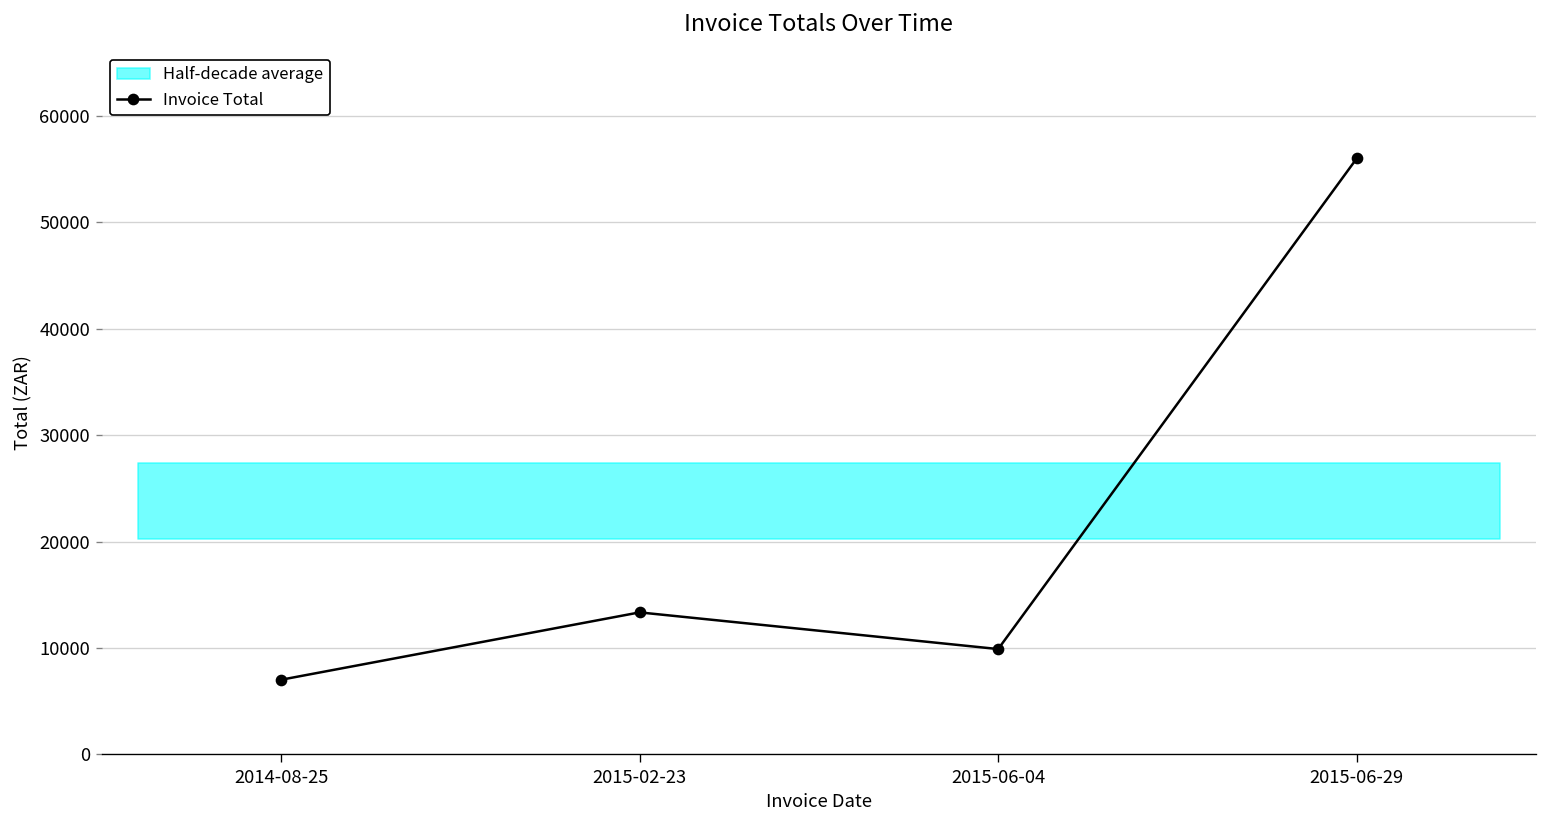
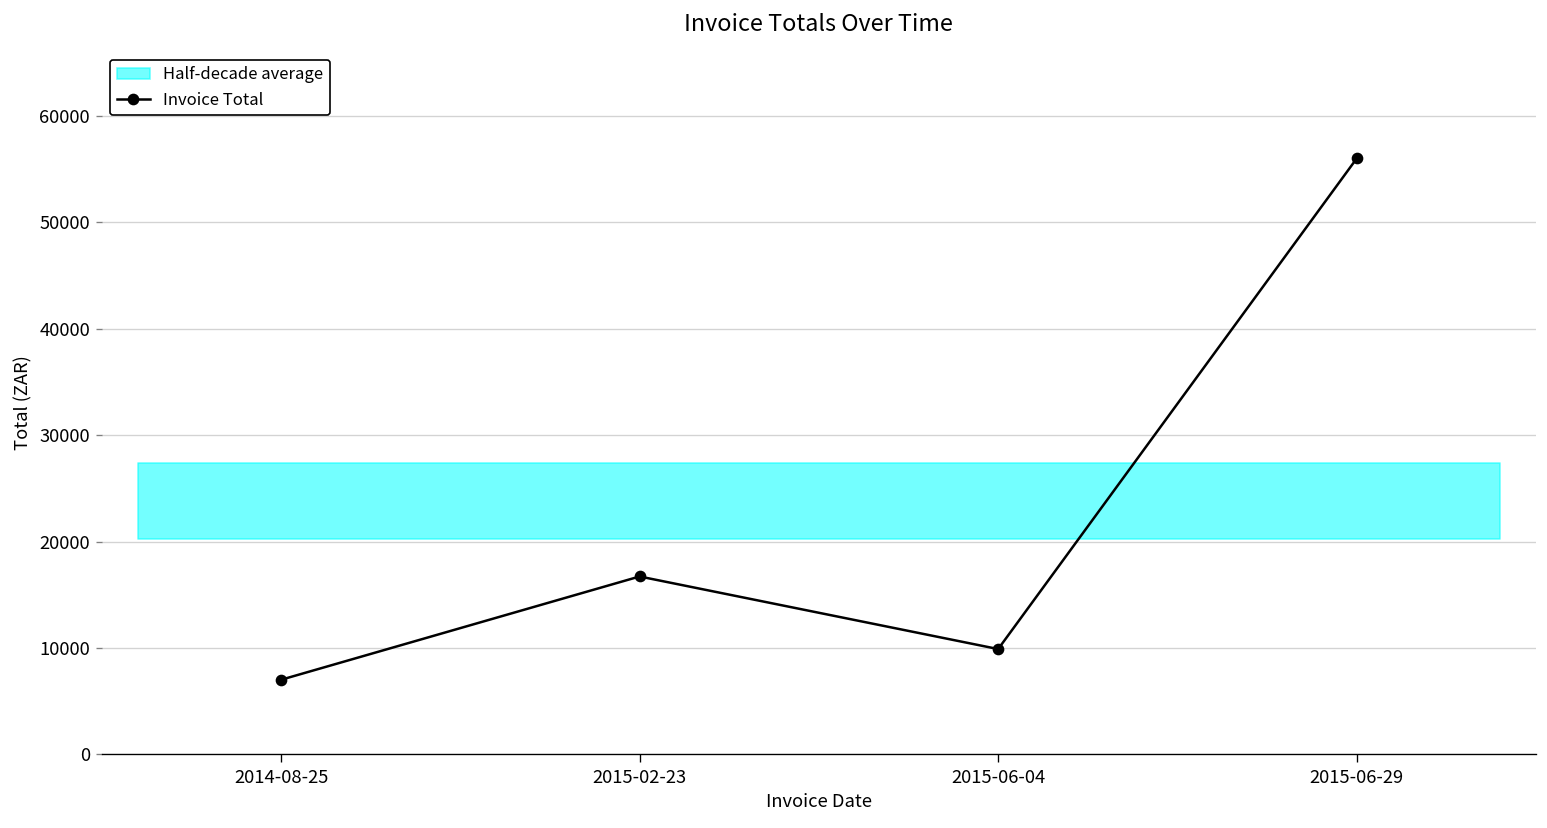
  {
    "Invoice Total": {
      "2014-08-25": 7000,
-     "2015-02-23": 13000,
+     "2015-02-23": 17000,
      "2015-06-04": 10000,
      "2015-06-29": 56000
    }
  }
